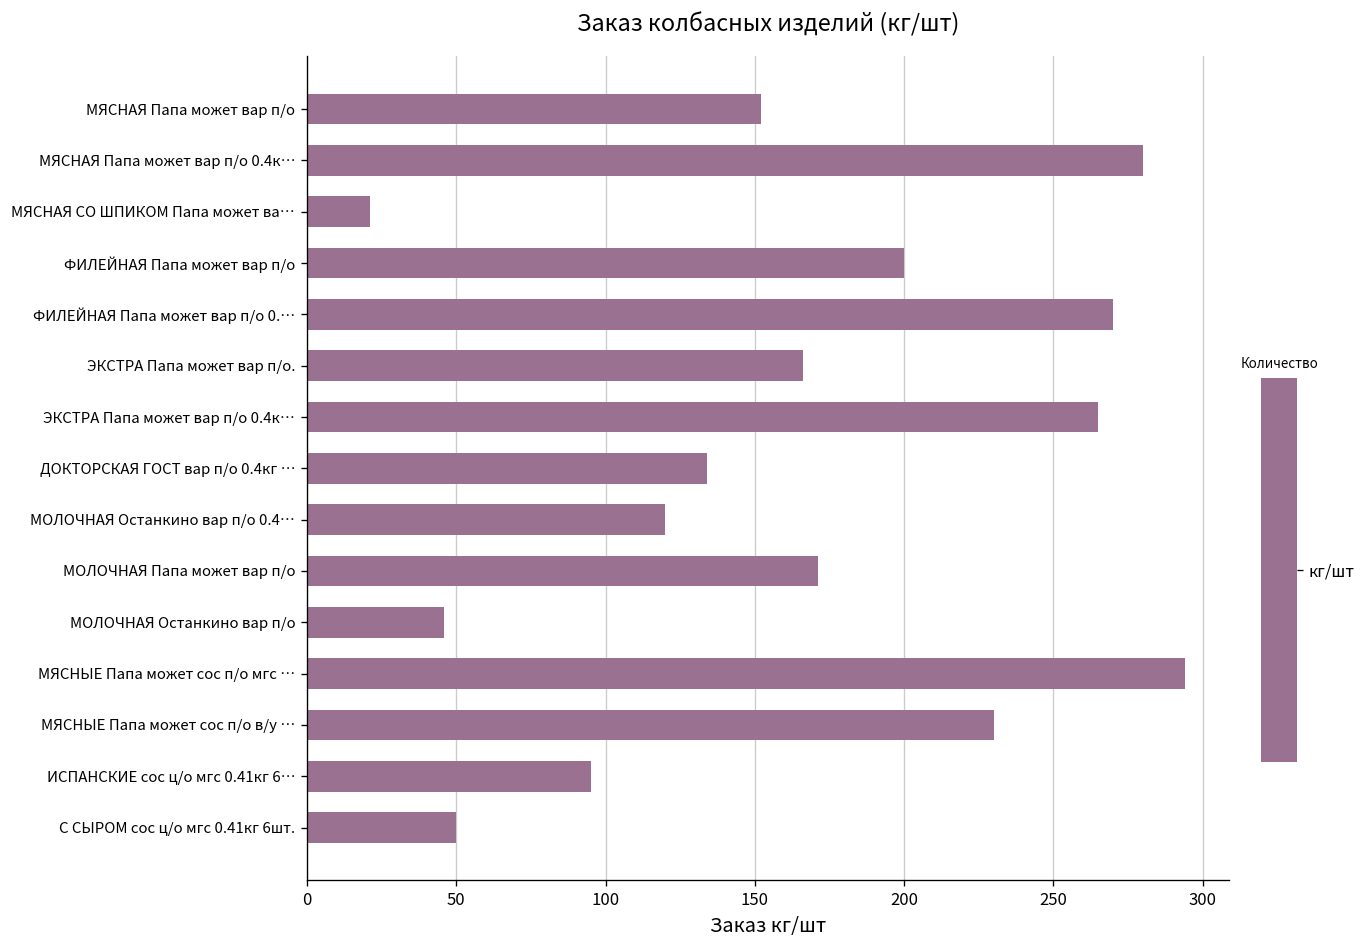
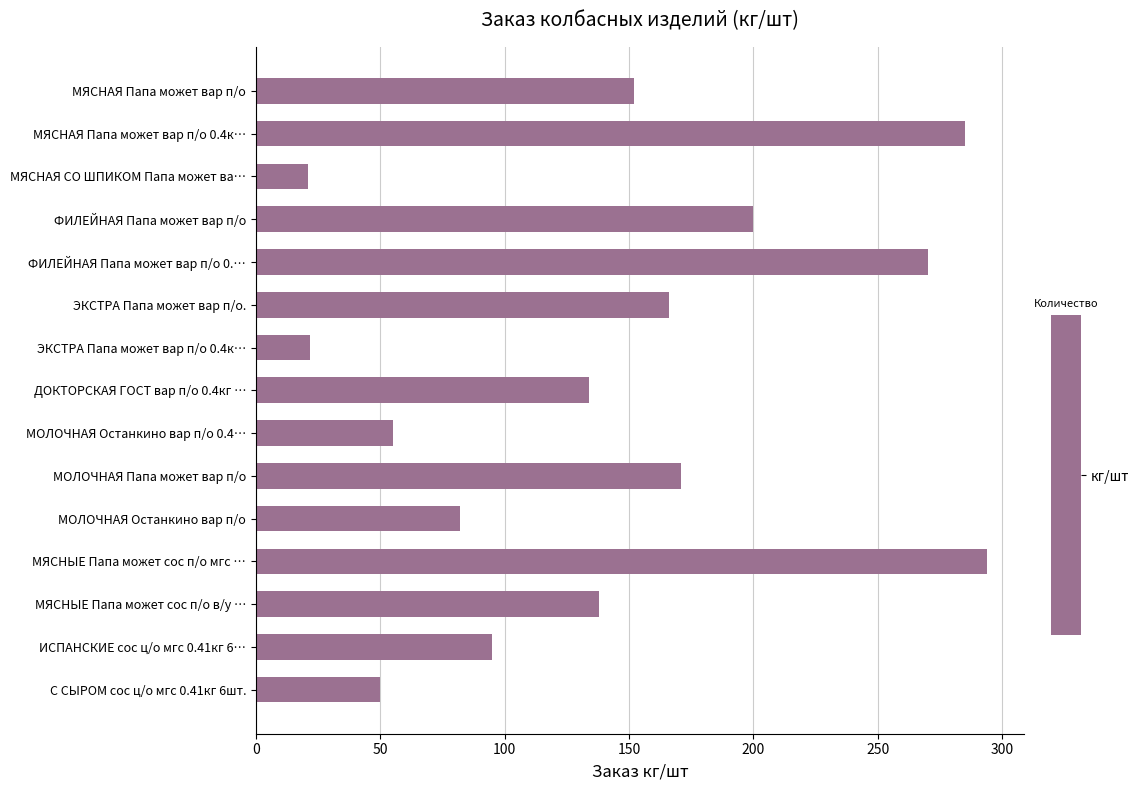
  {
    "МЯСНАЯ Папа может вар п/о": 152,
-   "МЯСНАЯ Папа может вар п/о 0.4к…": 280,
+   "МЯСНАЯ Папа может вар п/о 0.4к…": 285,
    "МЯСНАЯ СО ШПИКОМ Папа может ва…": 21,
    "ФИЛЕЙНАЯ Папа может вар п/о": 200,
    "ФИЛЕЙНАЯ Папа может вар п/о 0.…": 270,
    "ЭКСТРА Папа может вар п/о.": 166,
-   "ЭКСТРА Папа может вар п/о 0.4к…": 265,
+   "ЭКСТРА Папа может вар п/о 0.4к…": 22,
    "ДОКТОРСКАЯ ГОСТ вар п/о 0.4кг …": 134,
-   "МОЛОЧНАЯ Останкино вар п/о 0.4…": 120,
+   "МОЛОЧНАЯ Останкино вар п/о 0.4…": 55,
    "МОЛОЧНАЯ Папа может вар п/о": 171,
-   "МОЛОЧНАЯ Останкино вар п/о": 46,
+   "МОЛОЧНАЯ Останкино вар п/о": 82,
    "МЯСНЫЕ Папа может сос п/о мгс …": 294,
-   "МЯСНЫЕ Папа может сос п/о в/у …": 230,
+   "МЯСНЫЕ Папа может сос п/о в/у …": 138,
    "ИСПАНСКИЕ сос ц/о мгс 0.41кг 6…": 95,
    "С СЫРОМ сос ц/о мгс 0.41кг 6шт.": 50
  }
